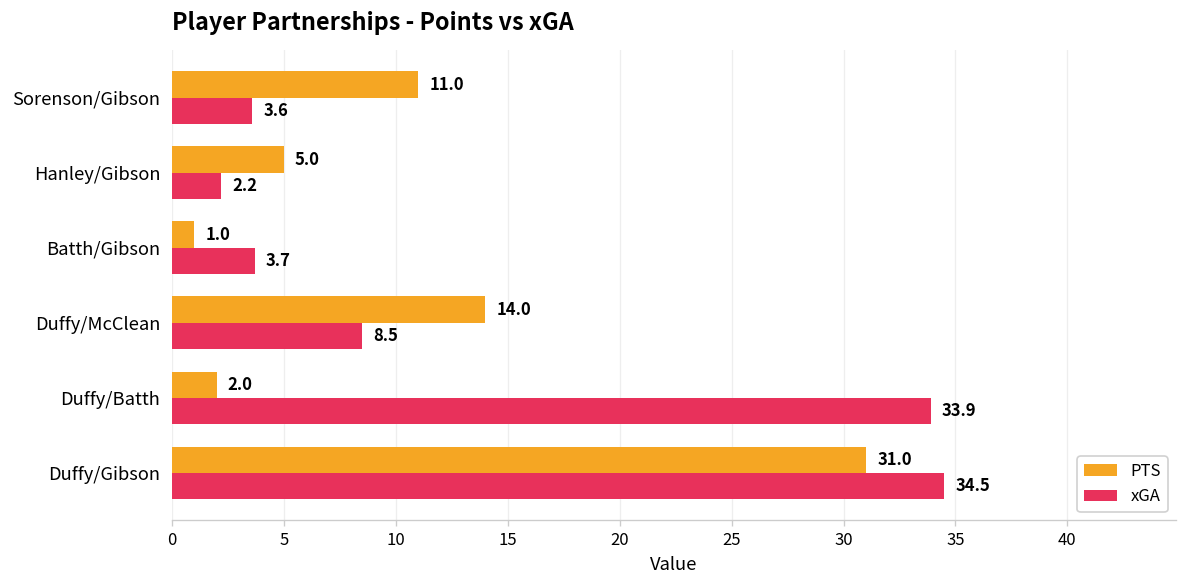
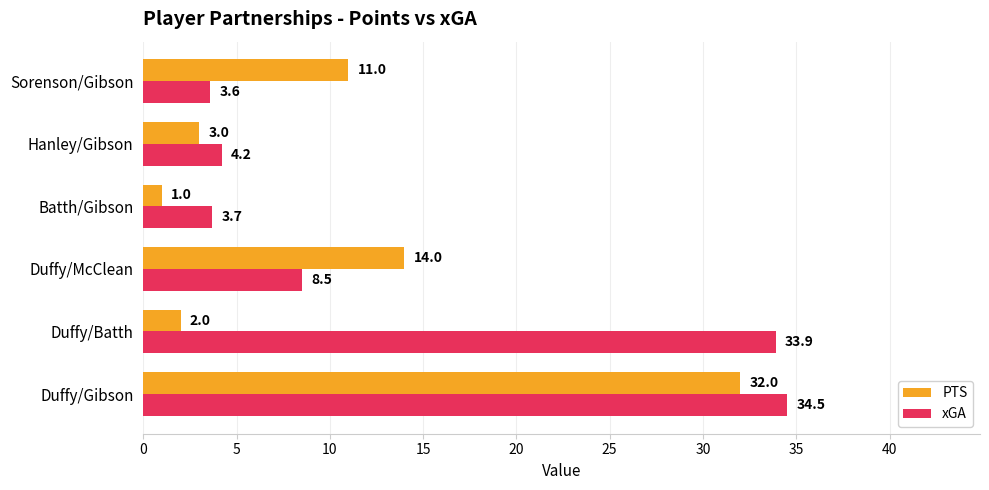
  {
    "PTS": {
      "Sorenson/Gibson": 11.0,
-     "Hanley/Gibson": 5.0,
+     "Hanley/Gibson": 3.0,
      "Batth/Gibson": 1.0,
      "Duffy/McClean": 14.0,
      "Duffy/Batth": 2.0,
-     "Duffy/Gibson": 31.0
+     "Duffy/Gibson": 32.0
    },
    "xGA": {
      "Sorenson/Gibson": 3.6,
-     "Hanley/Gibson": 2.2,
+     "Hanley/Gibson": 4.2,
      "Batth/Gibson": 3.7,
      "Duffy/McClean": 8.5,
      "Duffy/Batth": 33.9,
      "Duffy/Gibson": 34.5
    }
  }
